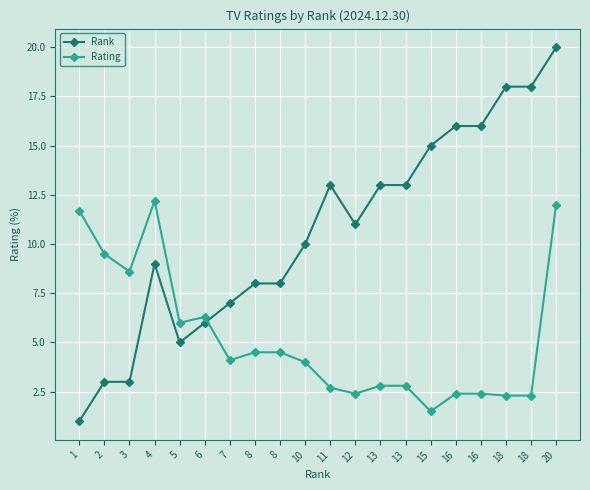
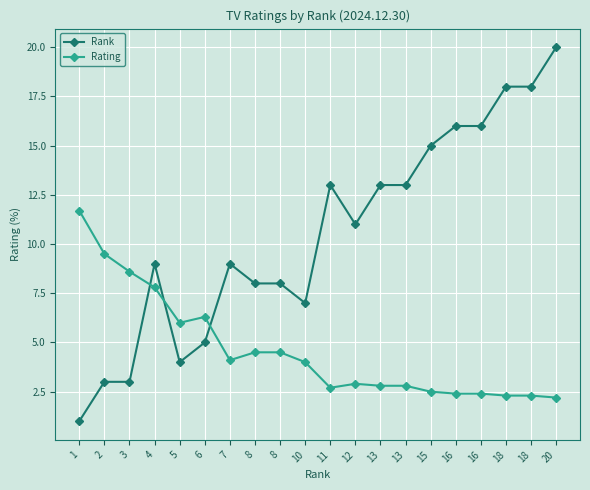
  {
    "Rank": {
      "1": 1,
      "2": 3,
      "3": 3,
      "4": 9,
-     "5": 5,
-     "6": 6,
-     "7": 7,
-     "10": 10,
+     "5": 4,
+     "6": 5,
+     "7": 9,
+     "10": 7,
      "11": 13,
      "12": 11,
      "15": 15,
      "20": 20
    },
    "Rating": {
      "1": 11.7,
      "2": 9.5,
      "3": 8.6,
-     "4": 12.2,
+     "4": 7.8,
      "5": 6.0,
      "6": 6.3,
      "7": 4.1,
      "10": 4.0,
      "11": 2.7,
-     "12": 2.4,
-     "15": 1.5,
-     "20": 12.0
+     "12": 2.9,
+     "15": 2.5,
+     "20": 2.2
    }
  }
